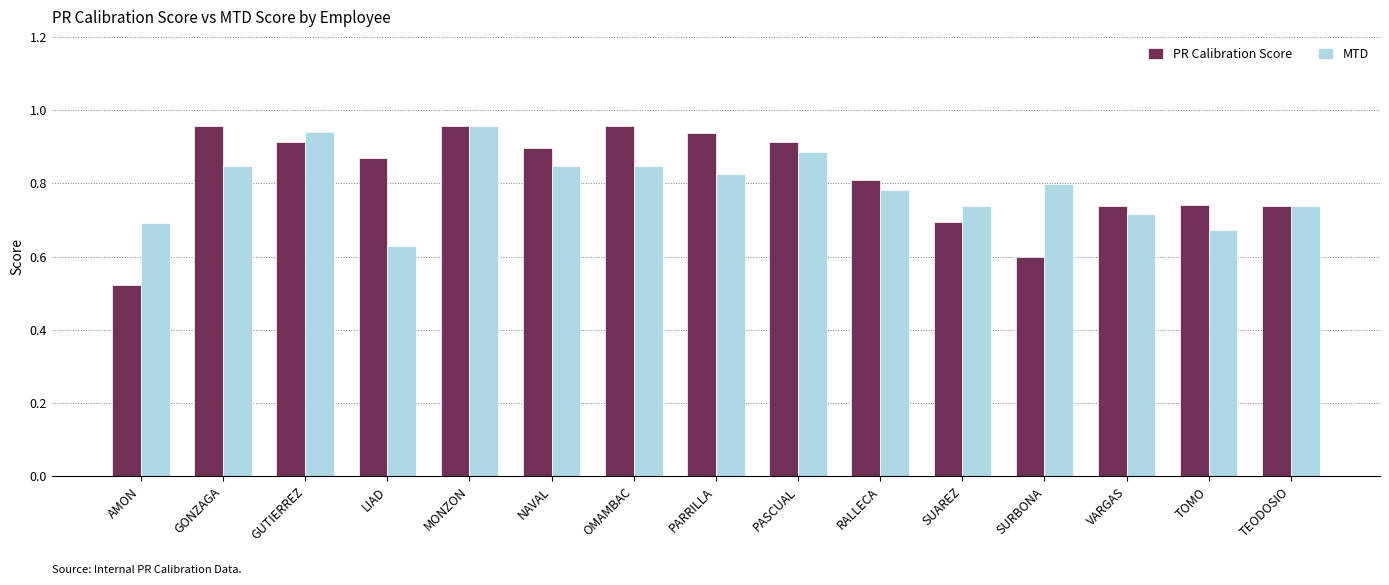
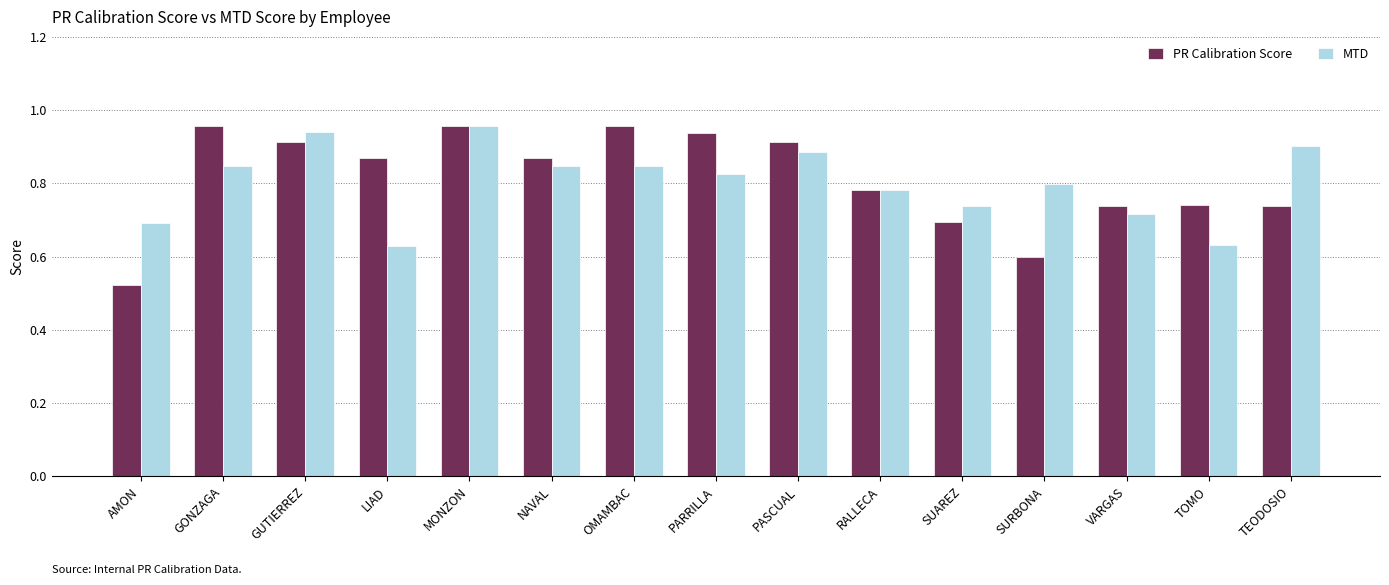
  {
    "PR Calibration Score": {
      "AMON": 0.52,
      "GONZAGA": 0.96,
      "GUTIERREZ": 0.91,
      "LIAD": 0.87,
      "MONZON": 0.96,
-     "NAVAL": 0.90,
+     "NAVAL": 0.87,
      "OMAMBAC": 0.96,
      "PARRILLA": 0.94,
      "PASCUAL": 0.91,
-     "RALLECA": 0.81,
+     "RALLECA": 0.78,
      "SUAREZ": 0.70,
      "SURBONA": 0.60,
      "VARGAS": 0.74,
      "TOMO": 0.74,
      "TEODOSIO": 0.74
    },
    "MTD": {
      "AMON": 0.69,
      "GONZAGA": 0.85,
      "GUTIERREZ": 0.94,
      "LIAD": 0.63,
      "MONZON": 0.96,
      "NAVAL": 0.85,
      "OMAMBAC": 0.85,
      "PARRILLA": 0.83,
      "PASCUAL": 0.89,
      "RALLECA": 0.78,
      "SUAREZ": 0.74,
      "SURBONA": 0.80,
      "VARGAS": 0.72,
-     "TOMO": 0.67,
-     "TEODOSIO": 0.74
+     "TOMO": 0.63,
+     "TEODOSIO": 0.90
    }
  }
